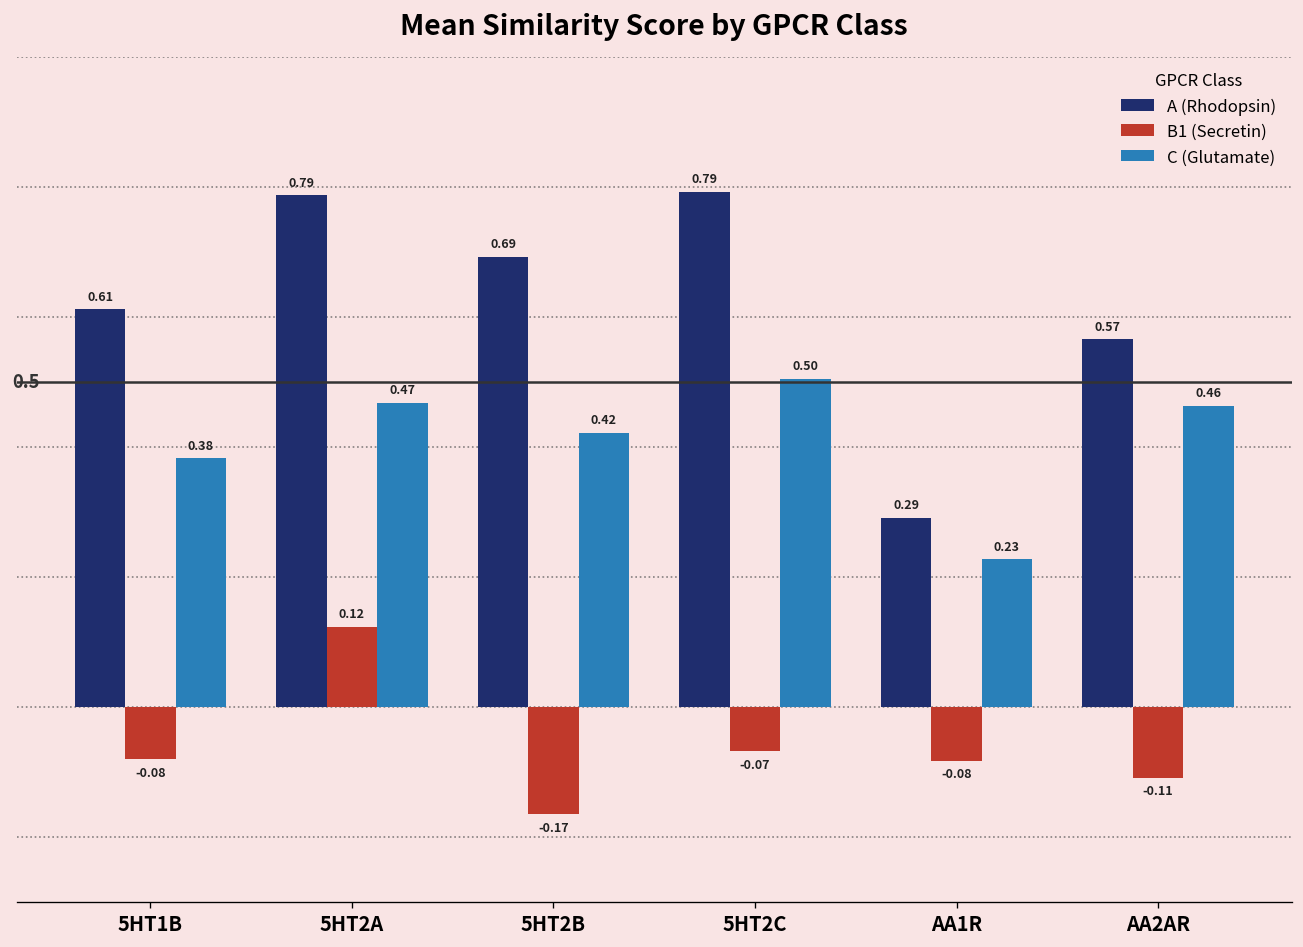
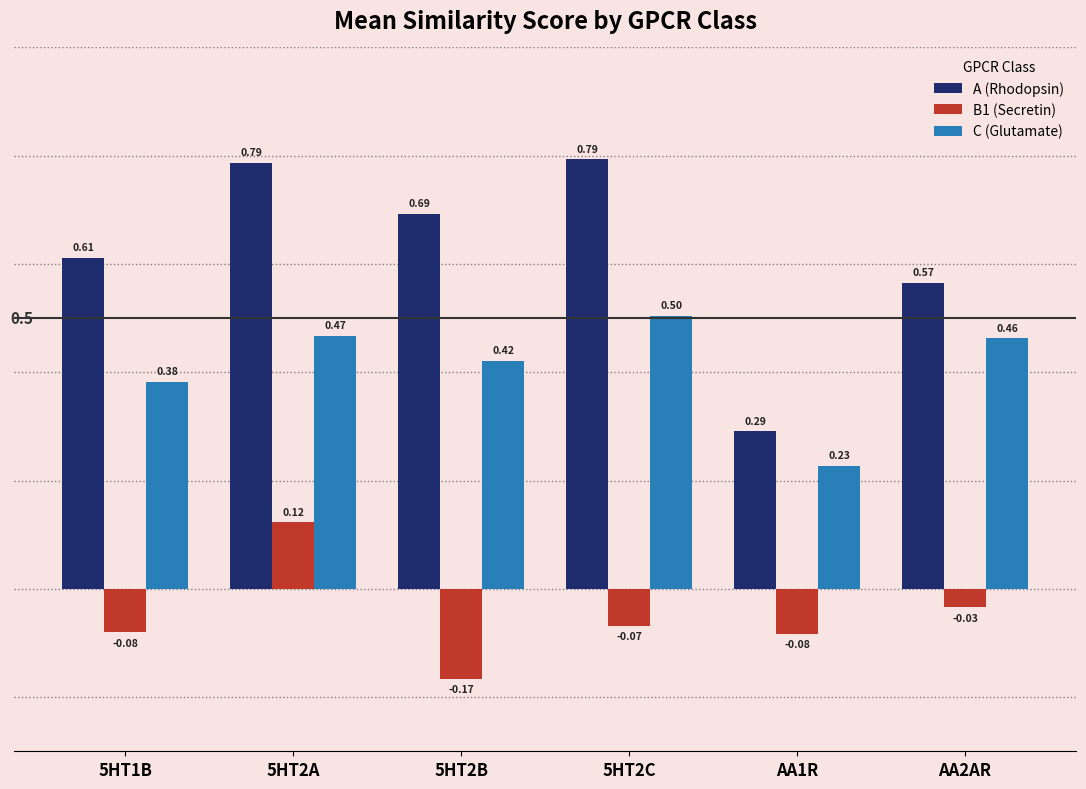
  {
    "A (Rhodopsin)": {
      "5HT1B": 0.61,
      "5HT2A": 0.79,
      "5HT2B": 0.69,
      "5HT2C": 0.79,
      "AA1R": 0.29,
      "AA2AR": 0.57
    },
    "B1 (Secretin)": {
      "5HT1B": -0.08,
      "5HT2A": 0.12,
      "5HT2B": -0.17,
      "5HT2C": -0.07,
      "AA1R": -0.08,
-     "AA2AR": -0.11
+     "AA2AR": -0.03
    },
    "C (Glutamate)": {
      "5HT1B": 0.38,
      "5HT2A": 0.47,
      "5HT2B": 0.42,
      "5HT2C": 0.50,
      "AA1R": 0.23,
      "AA2AR": 0.46
    }
  }
